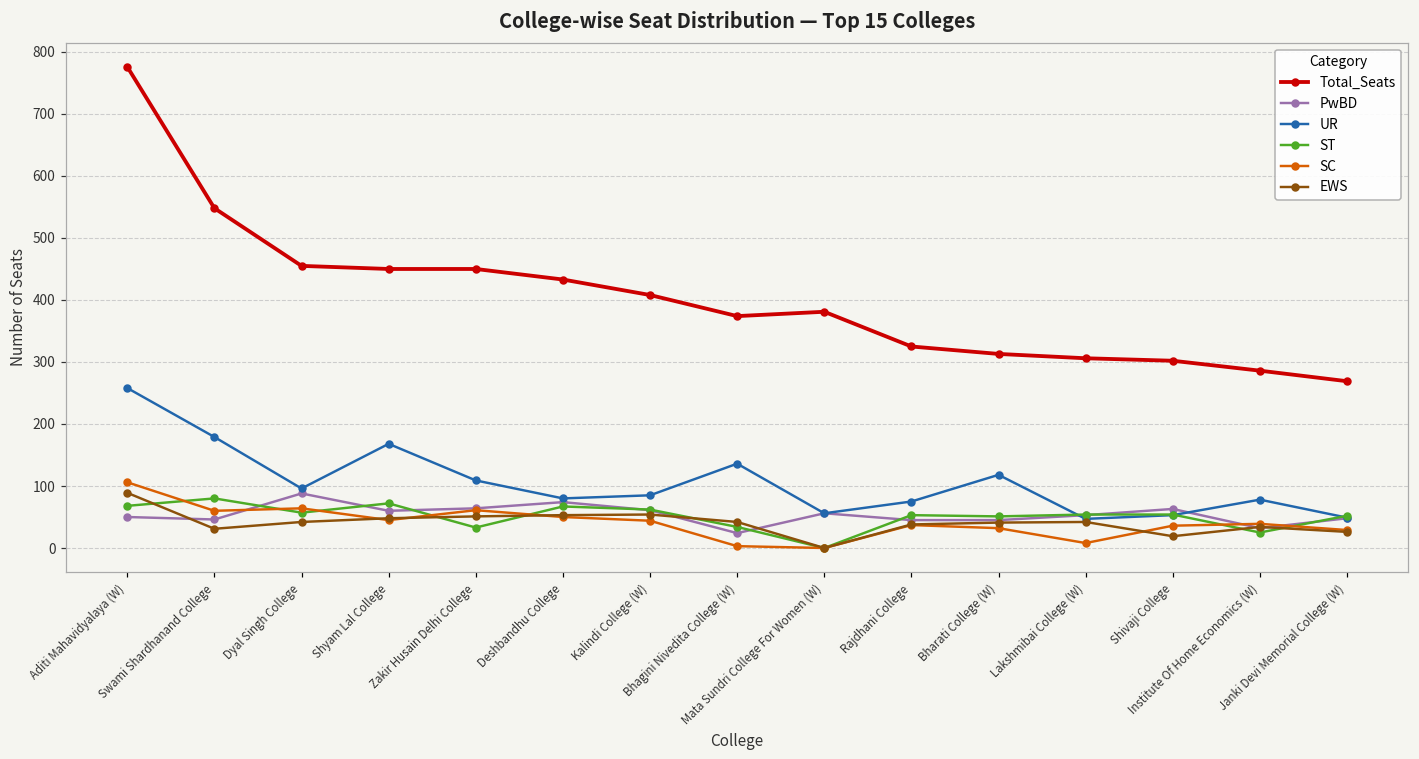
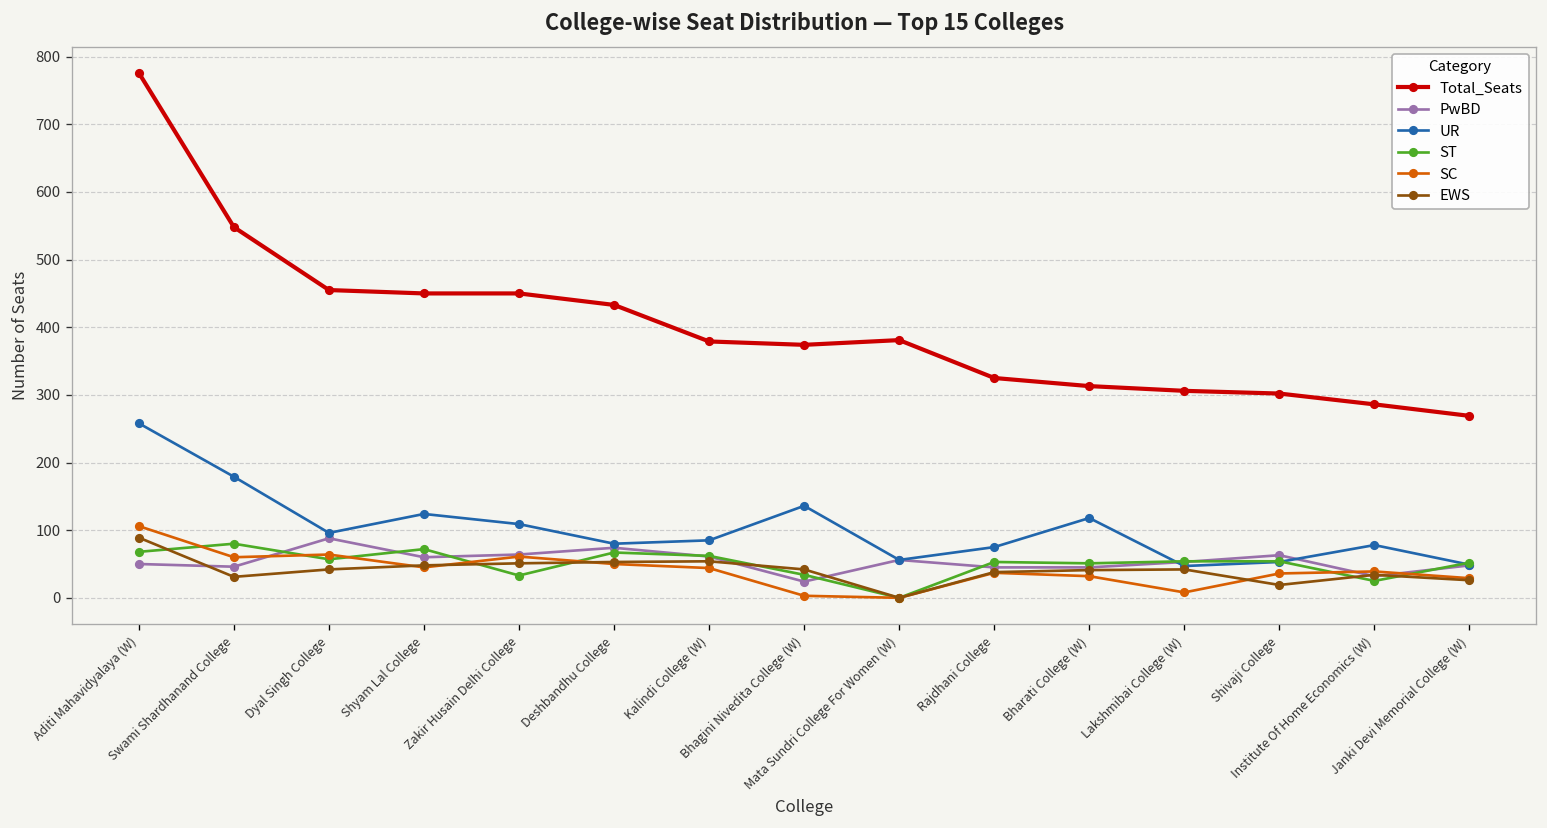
  {
    "Total_Seats": {
      "Aditi Mahavidyalaya (W)": 780,
      "Swami Shardhanand College": 550,
      "Dyal Singh College": 460,
      "Shyam Lal College": 450,
      "Zakir Husain Delhi College": 450,
      "Deshbandhu College": 430,
-     "Kalindi College (W)": 410,
+     "Kalindi College (W)": 380,
      "Bhagini Nivedita College (W)": 370,
      "Mata Sundri College For Women (W)": 380,
      "Rajdhani College": 330,
      "Bharati College (W)": 310,
      "Lakshmibai College (W)": 310,
      "Shivaji College": 300,
      "Institute Of Home Economics (W)": 290,
      "Janki Devi Memorial College (W)": 270
    },
    "PwBD": {
      "Aditi Mahavidyalaya (W)": 50,
      "Swami Shardhanand College": 50,
      "Dyal Singh College": 90,
      "Shyam Lal College": 60,
      "Deshbandhu College": 70,
      "Bhagini Nivedita College (W)": 20,
      "Rajdhani College": 50,
      "Shivaji College": 60
    },
    "UR": {
      "Aditi Mahavidyalaya (W)": 260,
      "Swami Shardhanand College": 180,
      "Dyal Singh College": 100,
-     "Shyam Lal College": 170,
+     "Shyam Lal College": 120,
      "Zakir Husain Delhi College": 110,
      "Deshbandhu College": 80,
      "Kalindi College (W)": 90,
      "Bhagini Nivedita College (W)": 140,
      "Rajdhani College": 80,
      "Bharati College (W)": 120,
      "Lakshmibai College (W)": 50,
      "Institute Of Home Economics (W)": 80
    },
    "ST": {
      "Aditi Mahavidyalaya (W)": 70,
      "Swami Shardhanand College": 80,
      "Dyal Singh College": 60,
      "Shyam Lal College": 70,
      "Zakir Husain Delhi College": 30,
      "Deshbandhu College": 70,
      "Bhagini Nivedita College (W)": 30,
      "Rajdhani College": 50,
      "Bharati College (W)": 50,
      "Institute Of Home Economics (W)": 30
    },
    "SC": {
      "Aditi Mahavidyalaya (W)": 110,
      "Swami Shardhanand College": 60,
      "Dyal Singh College": 60,
      "Kalindi College (W)": 40,
      "Bhagini Nivedita College (W)": 0,
      "Bharati College (W)": 30,
      "Lakshmibai College (W)": 10,
      "Shivaji College": 40,
      "Institute Of Home Economics (W)": 40
    },
    "EWS": {
      "Aditi Mahavidyalaya (W)": 90,
      "Swami Shardhanand College": 30,
      "Dyal Singh College": 40,
      "Zakir Husain Delhi College": 50,
      "Kalindi College (W)": 50,
      "Bhagini Nivedita College (W)": 40,
      "Lakshmibai College (W)": 40,
      "Shivaji College": 20
    }
  }
